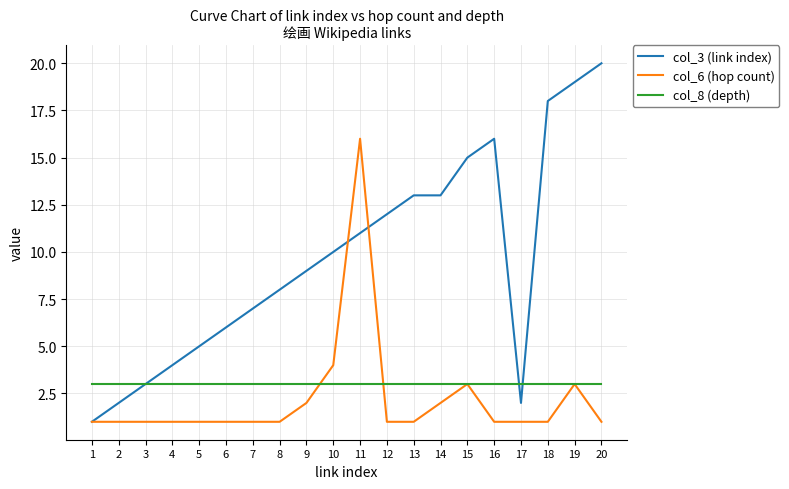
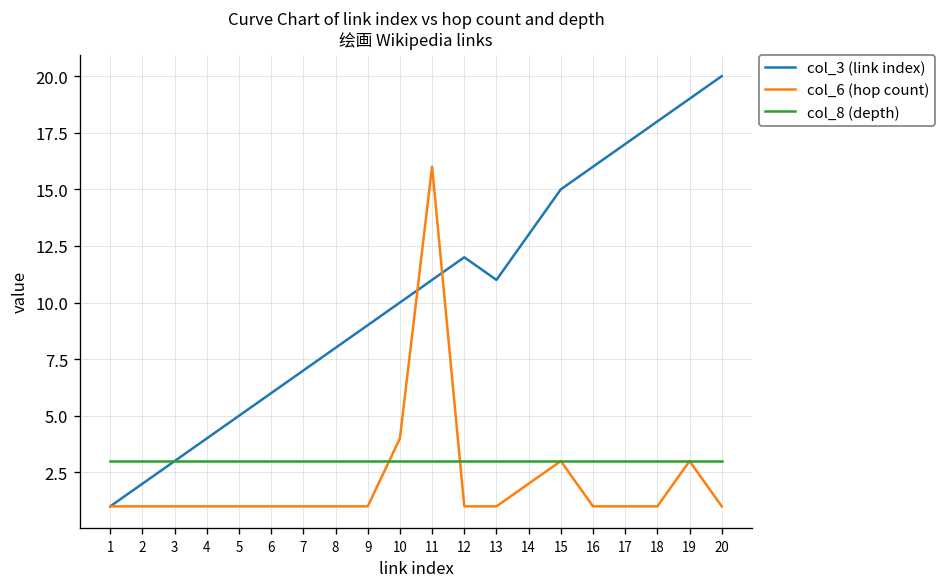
  {
    "col_3 (link index)": {
      "2": 2,
      "4": 4,
      "5": 5,
      "6": 6,
      "7": 7,
      "8": 8,
      "9": 9,
      "10": 10,
      "11": 11,
      "12": 12,
-     "13": 13,
+     "13": 11,
      "14": 13,
      "15": 15,
      "16": 16,
-     "17": 2,
+     "17": 17,
      "18": 18,
      "19": 19,
      "20": 20
    },
    "col_6 (hop count)": {
      "2": 1,
      "3": 1,
      "4": 1,
      "5": 1,
      "6": 1,
      "7": 1,
      "8": 1,
-     "9": 2,
+     "9": 1,
      "10": 4,
      "11": 16,
      "12": 1,
      "13": 1,
      "14": 2,
      "16": 1,
      "17": 1,
      "18": 1,
      "20": 1
    },
    "col_8 (depth)": {
      "1": 3,
      "2": 3,
      "4": 3,
      "5": 3,
      "6": 3,
      "7": 3,
      "8": 3,
      "9": 3,
      "10": 3,
      "11": 3,
      "12": 3,
      "13": 3,
      "14": 3,
      "16": 3,
      "17": 3,
      "18": 3,
      "20": 3
    }
  }
